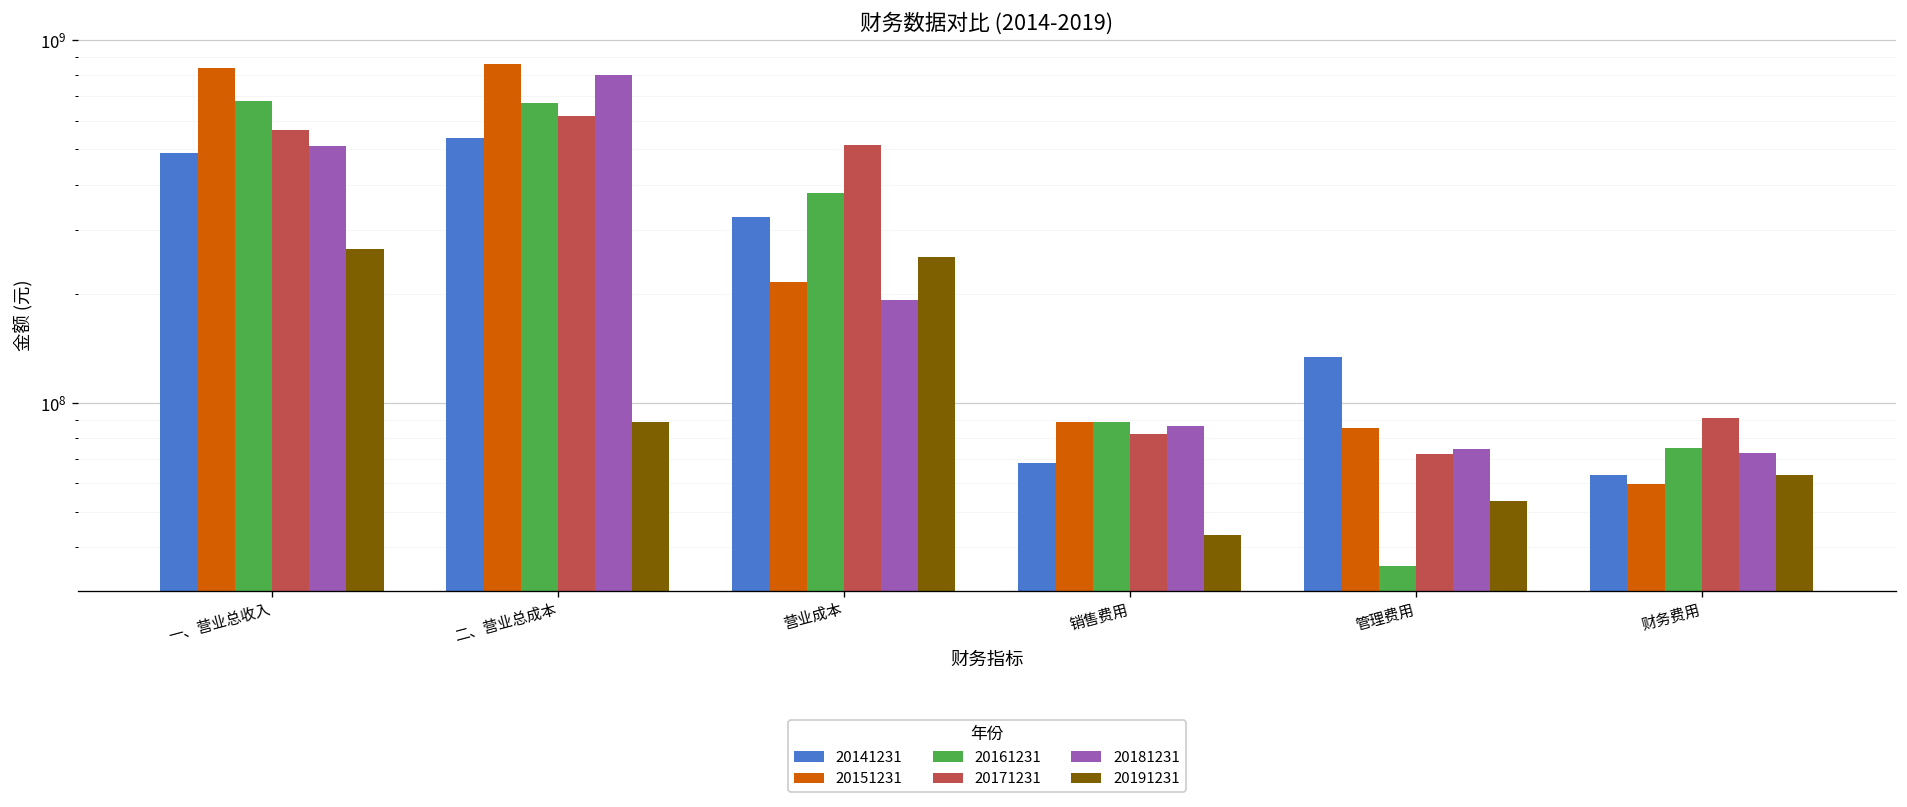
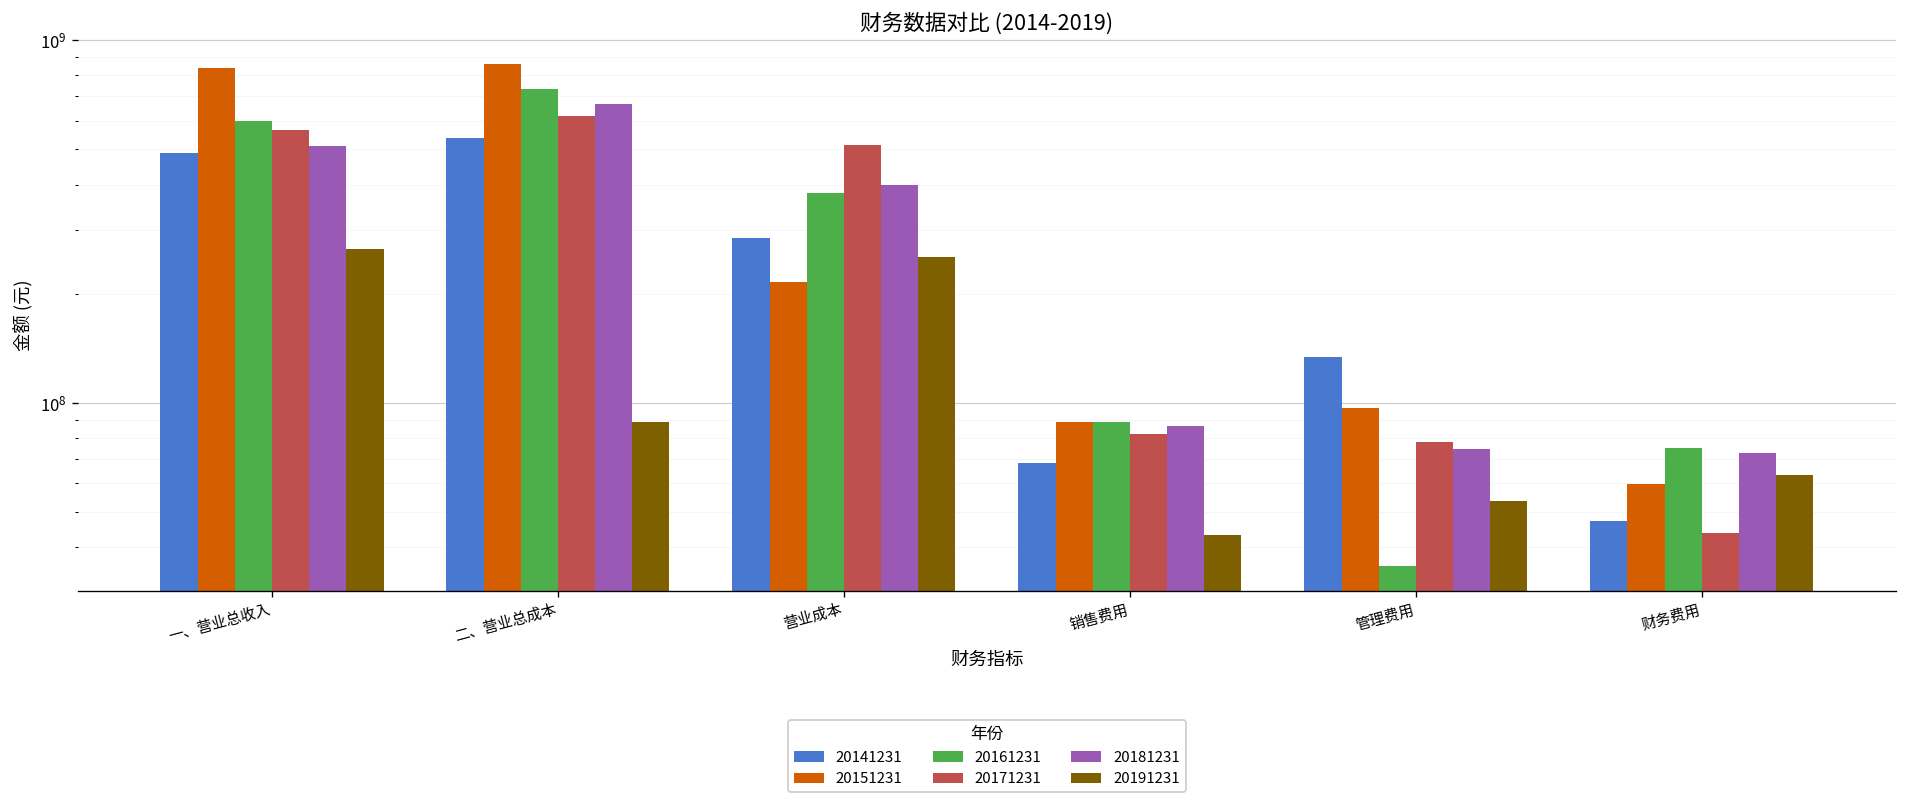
  {
    "20141231": {
      "一、营业总收入": 490000000,
      "二、营业总成本": 540000000,
-     "营业成本": 320000000,
+     "营业成本": 290000000,
      "销售费用": 68000000,
      "管理费用": 130000000,
-     "财务费用": 63000000
+     "财务费用": 47000000
    },
    "20151231": {
      "一、营业总收入": 840000000,
      "二、营业总成本": 860000000,
      "营业成本": 220000000,
      "销售费用": 88000000,
-     "管理费用": 85000000,
+     "管理费用": 97000000,
      "财务费用": 60000000
    },
    "20161231": {
-     "一、营业总收入": 680000000,
-     "二、营业总成本": 670000000,
+     "一、营业总收入": 600000000,
+     "二、营业总成本": 730000000,
      "营业成本": 380000000,
      "销售费用": 89000000,
      "管理费用": 36000000,
      "财务费用": 75000000
    },
    "20171231": {
      "一、营业总收入": 560000000,
      "二、营业总成本": 620000000,
      "营业成本": 520000000,
      "销售费用": 82000000,
-     "管理费用": 72000000,
-     "财务费用": 91000000
+     "管理费用": 78000000,
+     "财务费用": 44000000
    },
    "20181231": {
      "一、营业总收入": 510000000,
-     "二、营业总成本": 800000000,
-     "营业成本": 190000000,
+     "二、营业总成本": 670000000,
+     "营业成本": 400000000,
      "销售费用": 86000000,
      "管理费用": 75000000,
      "财务费用": 73000000
    },
    "20191231": {
      "一、营业总收入": 270000000,
      "二、营业总成本": 89000000,
      "营业成本": 250000000,
      "销售费用": 43000000,
      "管理费用": 54000000,
      "财务费用": 63000000
    }
  }
